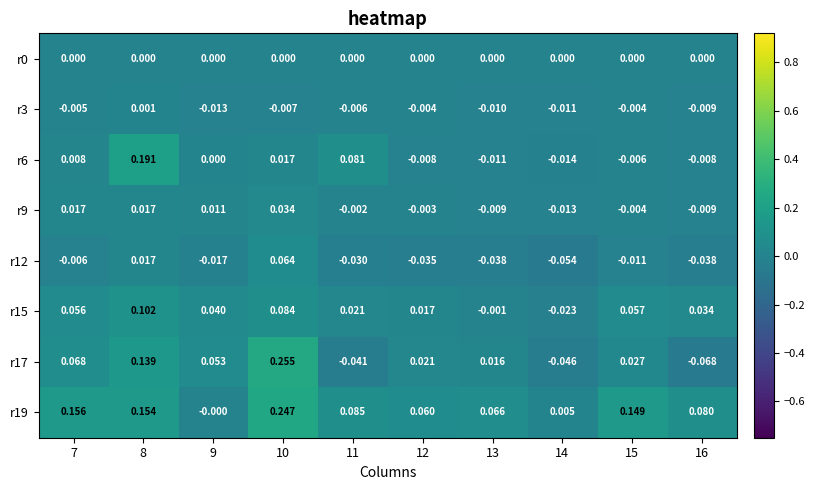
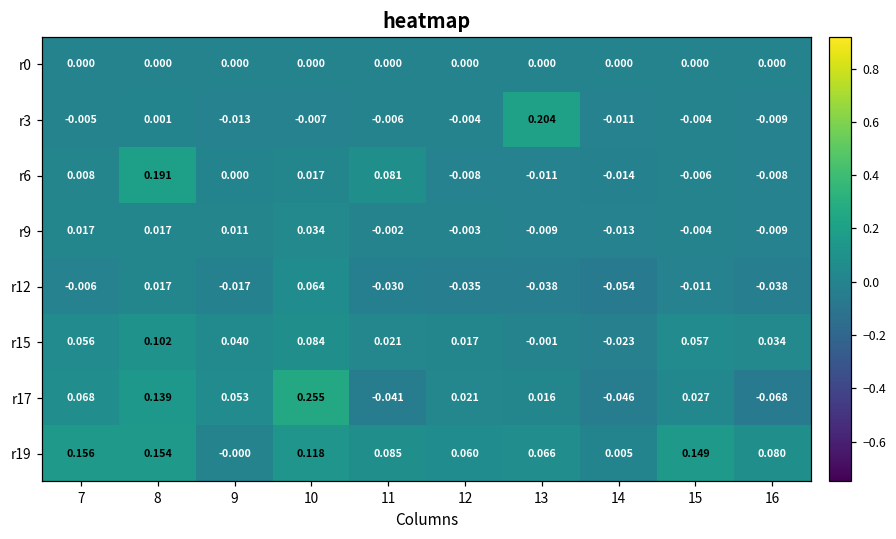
  {
    "r0": {
      "7": 0.000,
      "8": 0.000,
      "9": 0.000,
      "10": 0.000,
      "11": 0.000,
      "12": 0.000,
      "13": 0.000,
      "14": 0.000,
      "15": 0.000,
      "16": 0.000
    },
    "r3": {
      "7": -0.005,
      "8": 0.001,
      "9": -0.013,
      "10": -0.007,
      "11": -0.006,
      "12": -0.004,
-     "13": -0.010,
+     "13": 0.204,
      "14": -0.011,
      "15": -0.004,
      "16": -0.009
    },
    "r6": {
      "7": 0.008,
      "8": 0.191,
      "9": 0.000,
      "10": 0.017,
      "11": 0.081,
      "12": -0.008,
      "13": -0.011,
      "14": -0.014,
      "15": -0.006,
      "16": -0.008
    },
    "r9": {
      "7": 0.017,
      "8": 0.017,
      "9": 0.011,
      "10": 0.034,
      "11": -0.002,
      "12": -0.003,
      "13": -0.009,
      "14": -0.013,
      "15": -0.004,
      "16": -0.009
    },
    "r12": {
      "7": -0.006,
      "8": 0.017,
      "9": -0.017,
      "10": 0.064,
      "11": -0.030,
      "12": -0.035,
      "13": -0.038,
      "14": -0.054,
      "15": -0.011,
      "16": -0.038
    },
    "r15": {
      "7": 0.056,
      "8": 0.102,
      "9": 0.040,
      "10": 0.084,
      "11": 0.021,
      "12": 0.017,
      "13": -0.001,
      "14": -0.023,
      "15": 0.057,
      "16": 0.034
    },
    "r17": {
      "7": 0.068,
      "8": 0.139,
      "9": 0.053,
      "10": 0.255,
      "11": -0.041,
      "12": 0.021,
      "13": 0.016,
      "14": -0.046,
      "15": 0.027,
      "16": -0.068
    },
    "r19": {
      "7": 0.156,
      "8": 0.154,
      "9": -0.000,
-     "10": 0.247,
+     "10": 0.118,
      "11": 0.085,
      "12": 0.060,
      "13": 0.066,
      "14": 0.005,
      "15": 0.149,
      "16": 0.080
    }
  }
